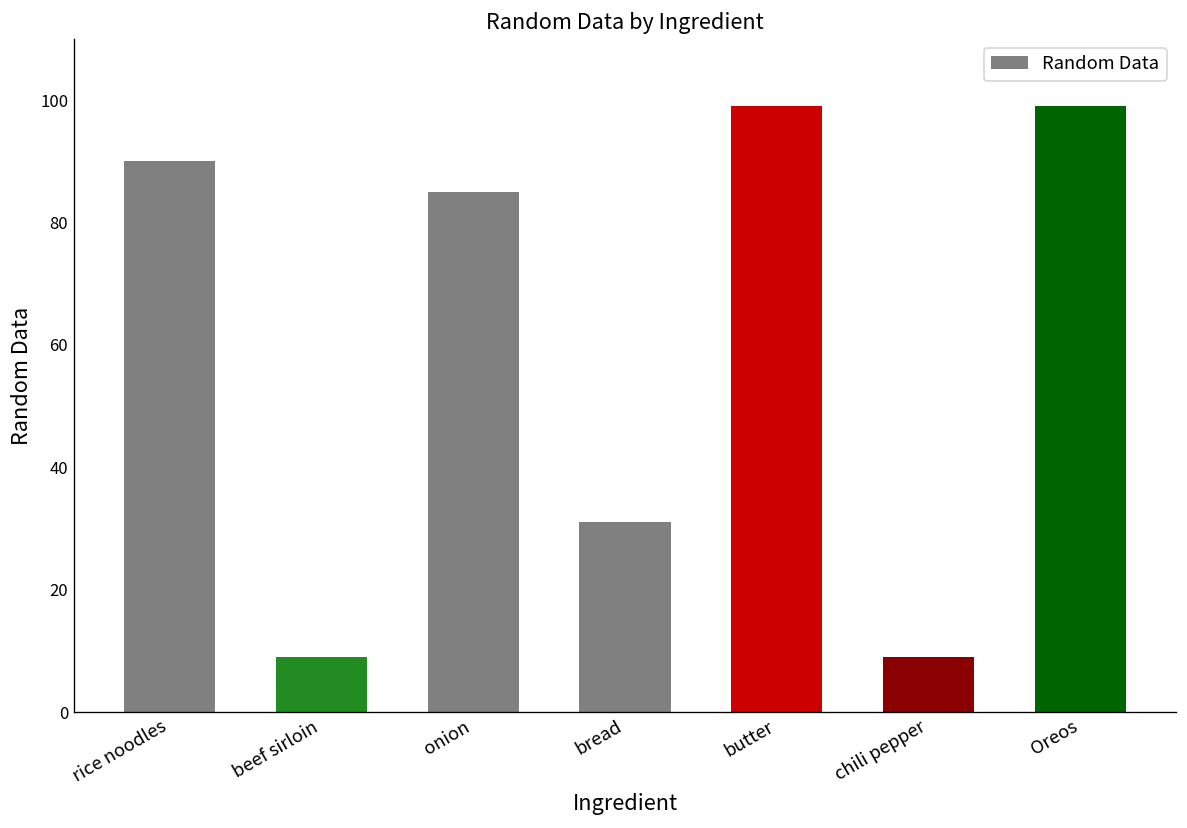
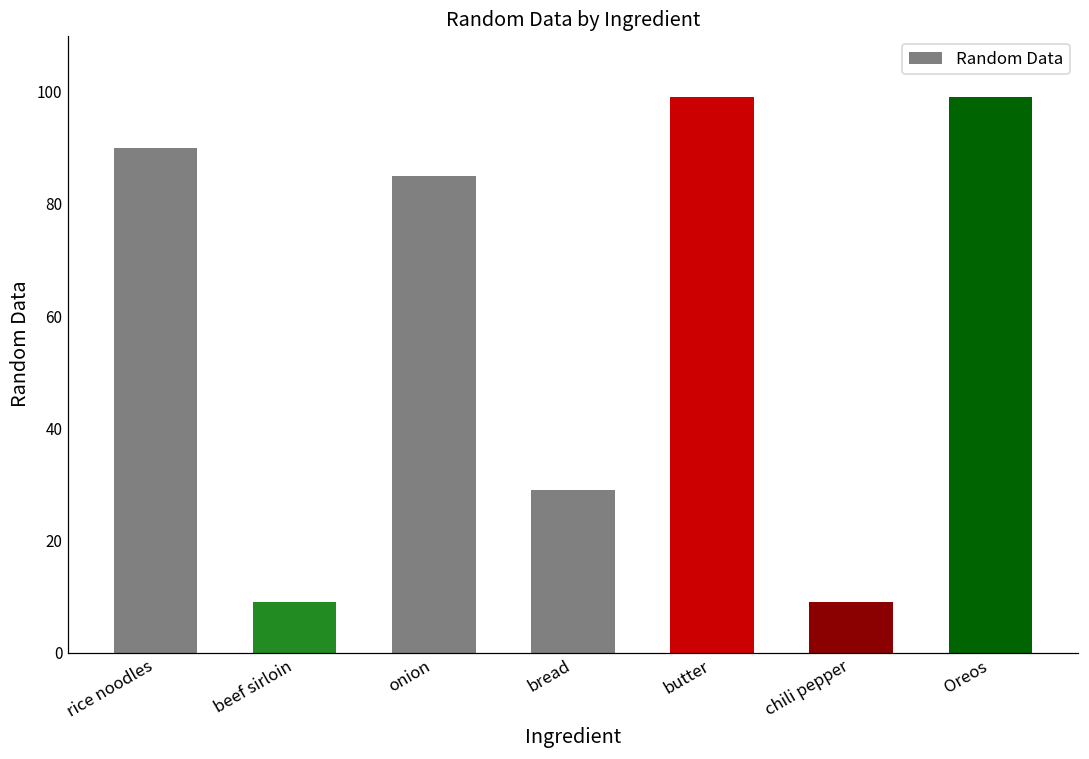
  {
    "rice noodles": 90,
    "beef sirloin": 9,
    "onion": 85,
-   "bread": 31,
+   "bread": 29,
    "butter": 99,
    "chili pepper": 9,
    "Oreos": 99
  }
